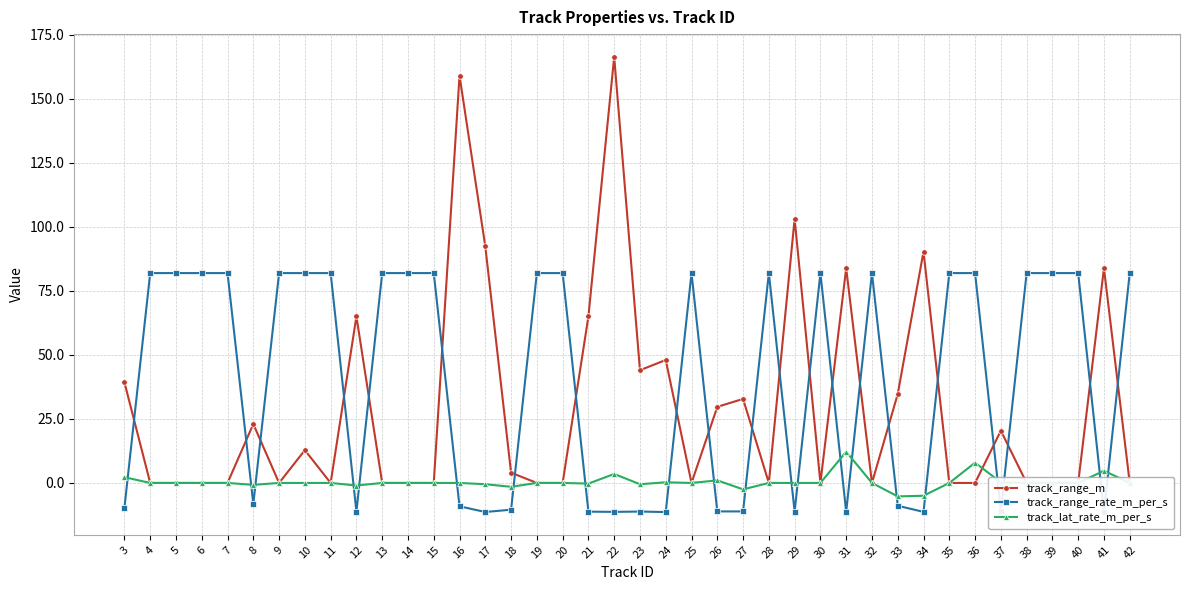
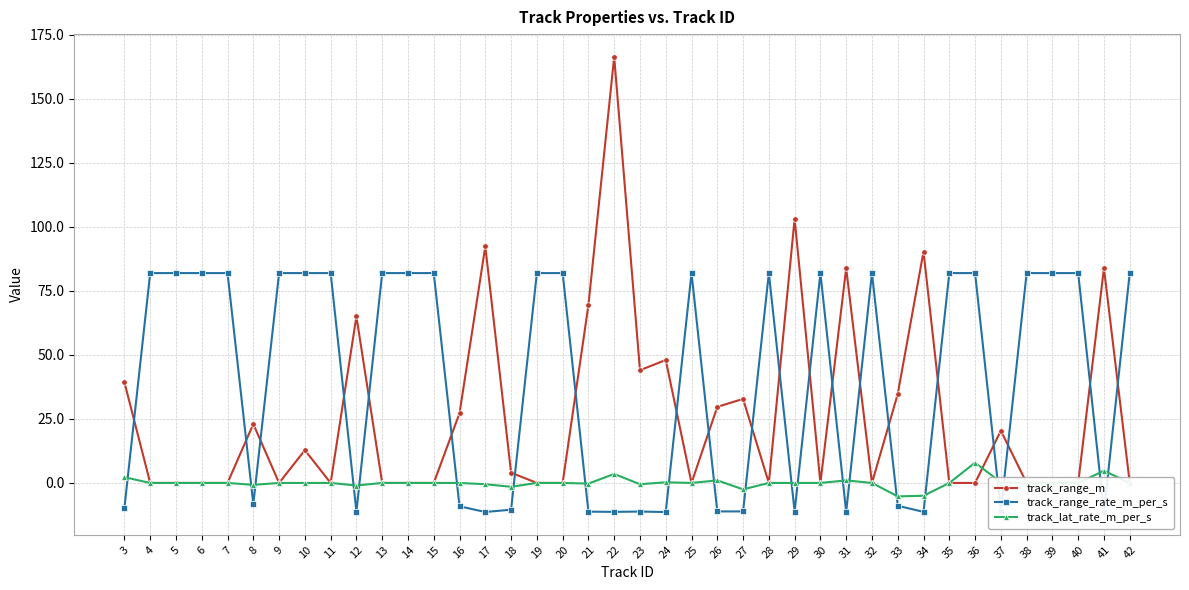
  {
    "track_range_m": {
      "3": 39,
      "8": 23,
      "10": 13,
      "12": 65,
-     "16": 159,
+     "16": 27,
      "17": 92,
      "18": 4,
-     "21": 65,
+     "21": 69,
      "22": 166,
      "23": 44,
      "24": 48,
      "26": 30,
      "27": 33,
      "29": 103,
      "31": 84,
      "33": 35,
      "34": 90,
      "36": 0,
      "37": 20,
      "41": 84
    },
    "track_range_rate_m_per_s": {
      "3": -10,
      "4": 82,
      "5": 82,
      "6": 82,
      "7": 82,
      "8": -8,
      "9": 82,
      "10": 82,
      "11": 82,
      "12": -11,
      "13": 82,
      "14": 82,
      "15": 82,
      "16": -9,
      "17": -11,
      "18": -10,
      "19": 82,
      "20": 82,
      "21": -11,
      "22": -11,
      "23": -11,
      "24": -11,
      "25": 82,
      "26": -11,
      "27": -11,
      "28": 82,
      "29": -11,
      "30": 82,
      "31": -11,
      "32": 82,
      "33": -9,
      "34": -11,
      "35": 82,
      "36": 82,
      "38": 82,
      "39": 82,
      "40": 82,
      "42": 82
    },
    "track_lat_rate_m_per_s": {
      "3": 2,
      "8": -1,
      "10": 0,
      "12": -1,
      "16": 0,
      "17": -1,
      "18": -2,
      "21": 0,
      "22": 4,
      "23": -1,
      "24": 0,
      "26": 1,
      "27": -3,
      "29": 0,
-     "31": 12,
+     "31": 1,
      "33": -5,
      "34": -5,
      "36": 8,
      "41": 5
    }
  }
